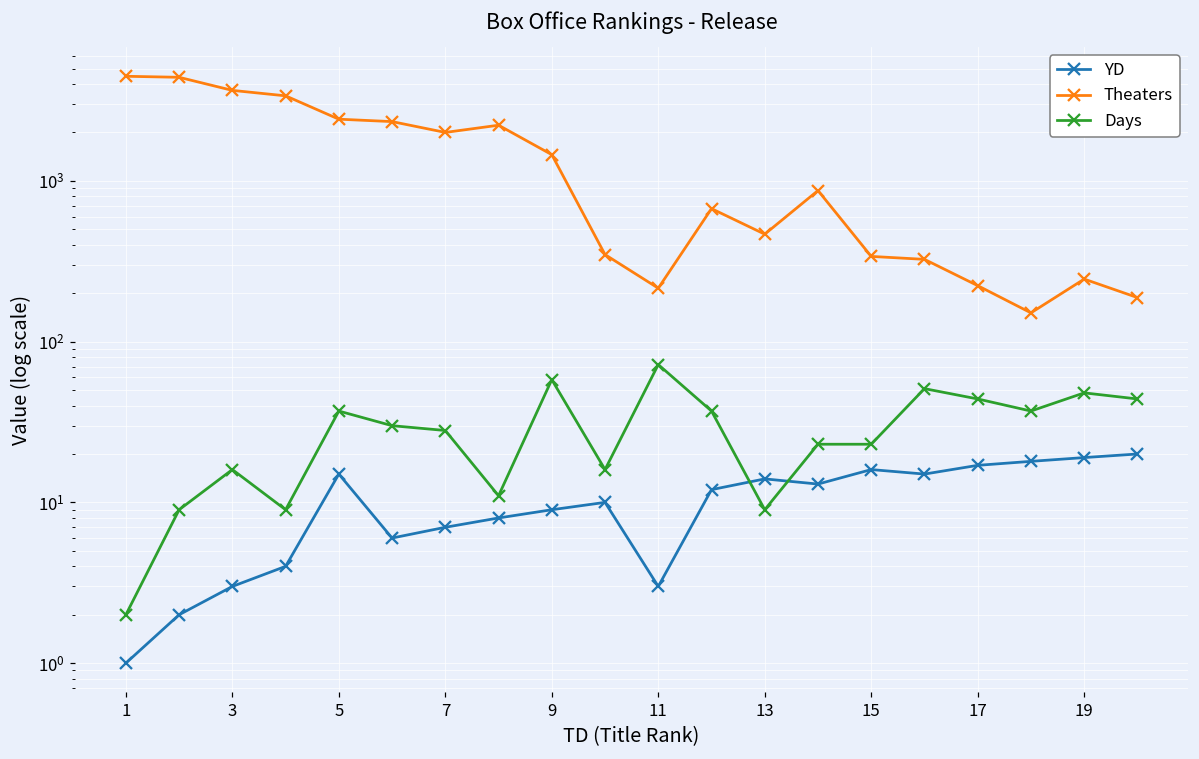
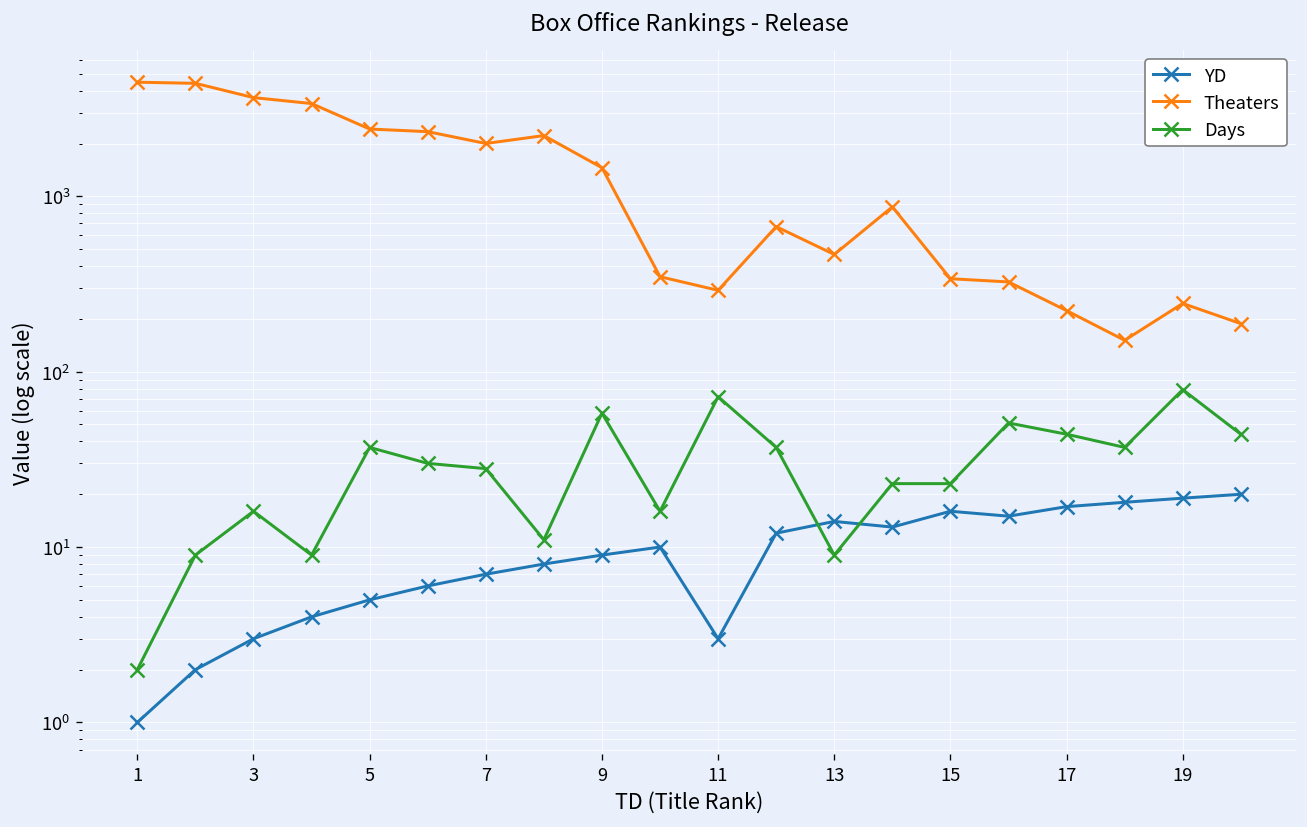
  {
    "YD": {
      "1": 1,
      "3": 3,
-     "5": 15,
+     "5": 5,
      "7": 7,
      "9": 9,
      "11": 3,
      "13": 14,
      "15": 16,
      "17": 17,
      "19": 19
    },
    "Theaters": {
      "1": 4500,
      "3": 3700,
      "5": 2400,
      "7": 2000,
      "9": 1500,
-     "11": 220,
+     "11": 290,
      "13": 470,
      "15": 340,
      "17": 220,
      "19": 250
    },
    "Days": {
      "1": 2,
      "3": 16,
      "5": 37,
      "7": 28,
      "9": 58,
      "11": 70,
      "13": 9,
      "15": 23,
      "17": 44,
-     "19": 48
+     "19": 80
    }
  }
